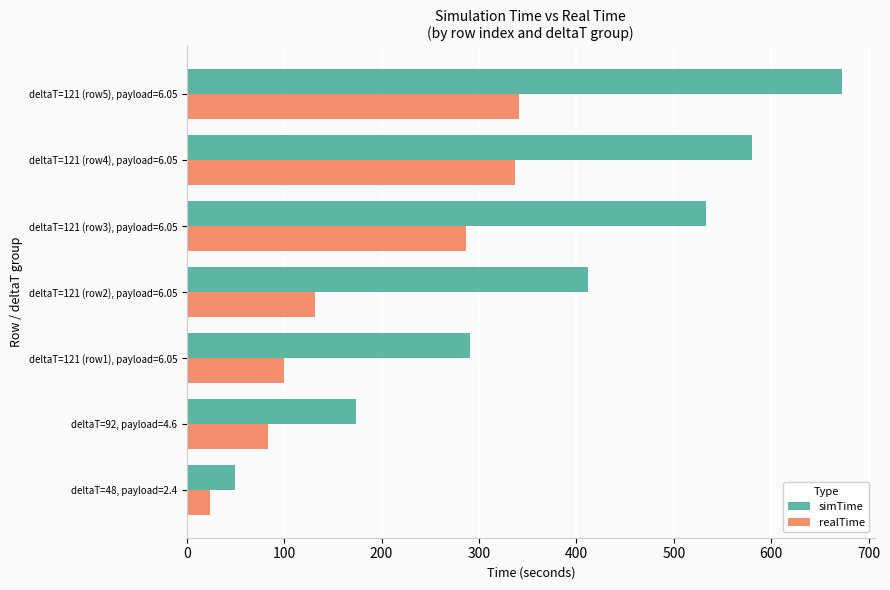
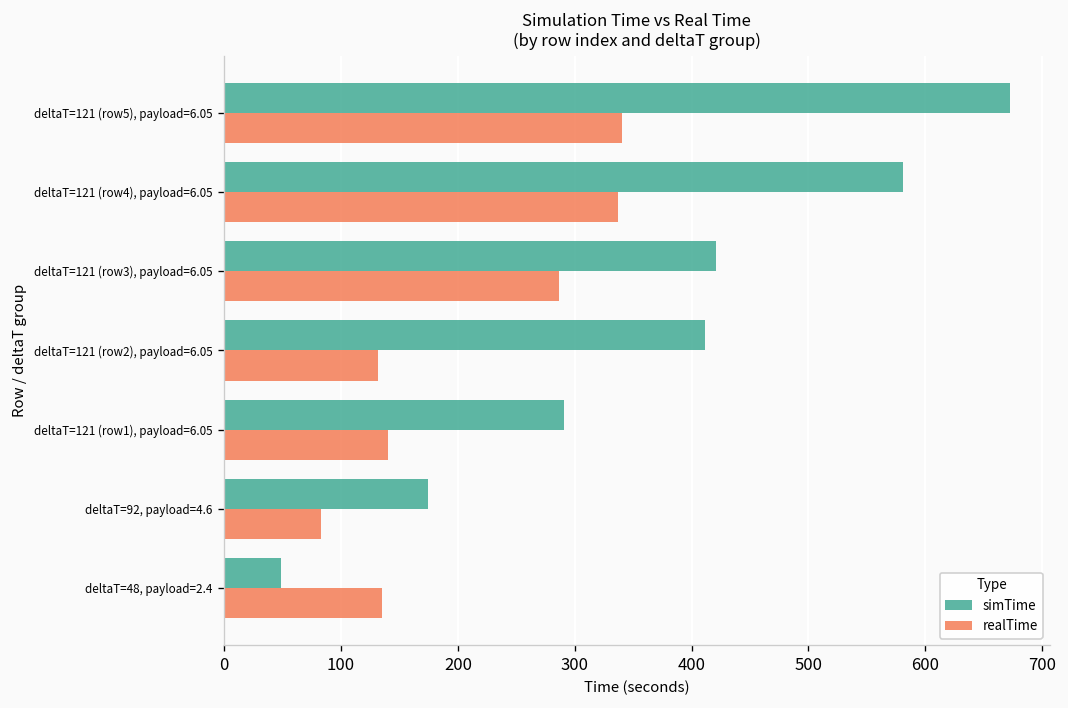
  {
    "simTime": {
      "deltaT=121 (row5), payload=6.05": 670,
      "deltaT=121 (row4), payload=6.05": 580,
-     "deltaT=121 (row3), payload=6.05": 530,
+     "deltaT=121 (row3), payload=6.05": 420,
      "deltaT=121 (row2), payload=6.05": 410,
      "deltaT=121 (row1), payload=6.05": 290,
      "deltaT=92, payload=4.6": 170,
      "deltaT=48, payload=2.4": 50
    },
    "realTime": {
      "deltaT=121 (row5), payload=6.05": 340,
      "deltaT=121 (row4), payload=6.05": 340,
      "deltaT=121 (row3), payload=6.05": 290,
      "deltaT=121 (row2), payload=6.05": 130,
-     "deltaT=121 (row1), payload=6.05": 100,
+     "deltaT=121 (row1), payload=6.05": 140,
      "deltaT=92, payload=4.6": 80,
-     "deltaT=48, payload=2.4": 20
+     "deltaT=48, payload=2.4": 140
    }
  }
